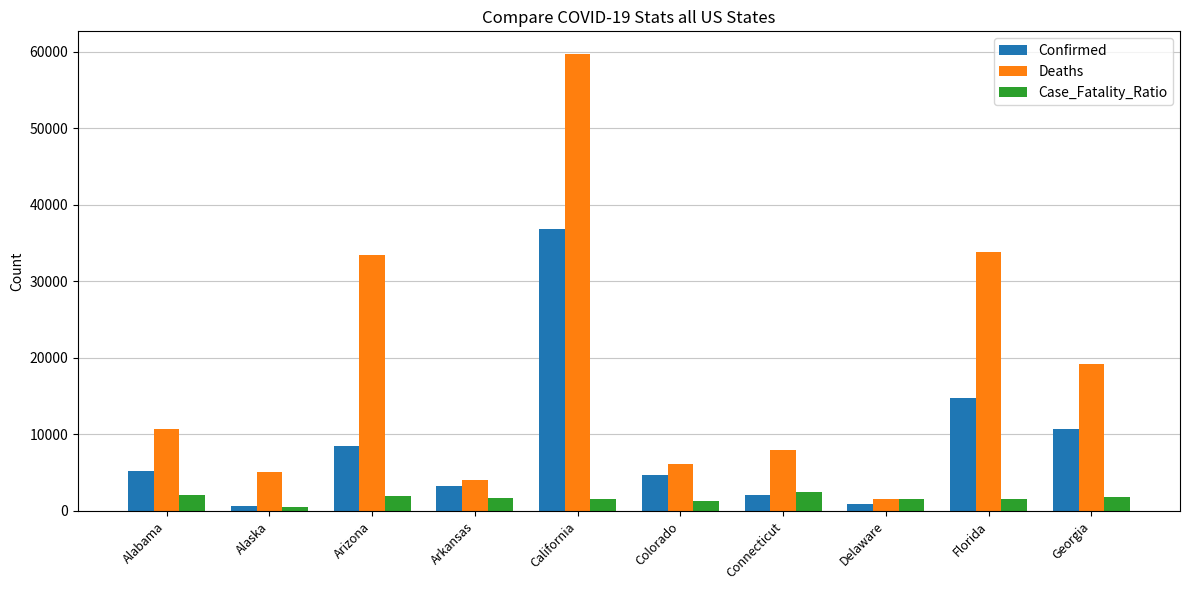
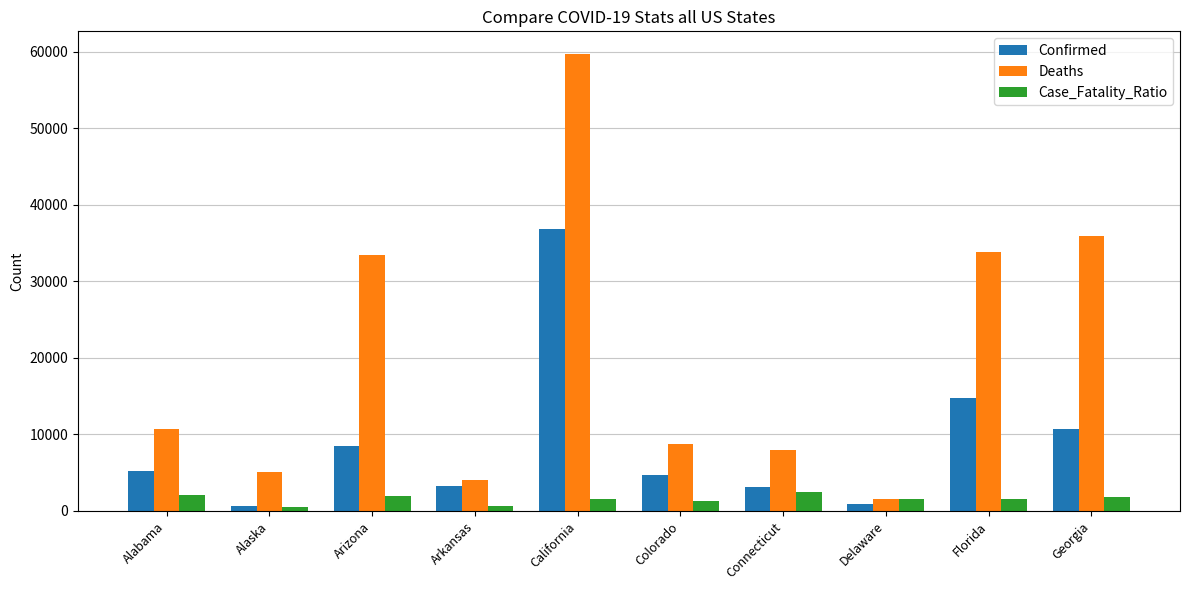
  {
    "Confirmed": {
      "Alabama": 5000,
      "Alaska": 1000,
      "Arizona": 8000,
      "Arkansas": 3000,
      "California": 37000,
      "Colorado": 5000,
-     "Connecticut": 2000,
+     "Connecticut": 3000,
      "Delaware": 1000,
      "Florida": 15000,
      "Georgia": 11000
    },
    "Deaths": {
      "Alabama": 11000,
      "Alaska": 5000,
      "Arizona": 33000,
      "Arkansas": 4000,
      "California": 60000,
-     "Colorado": 6000,
+     "Colorado": 9000,
      "Connecticut": 8000,
      "Delaware": 2000,
      "Florida": 34000,
-     "Georgia": 19000
+     "Georgia": 36000
    },
    "Case_Fatality_Ratio": {
      "Alabama": 2000,
      "Alaska": 0,
      "Arizona": 2000,
-     "Arkansas": 2000,
+     "Arkansas": 1000,
      "California": 2000,
      "Colorado": 1000,
      "Connecticut": 2000,
      "Delaware": 2000,
      "Florida": 2000,
      "Georgia": 2000
    }
  }
